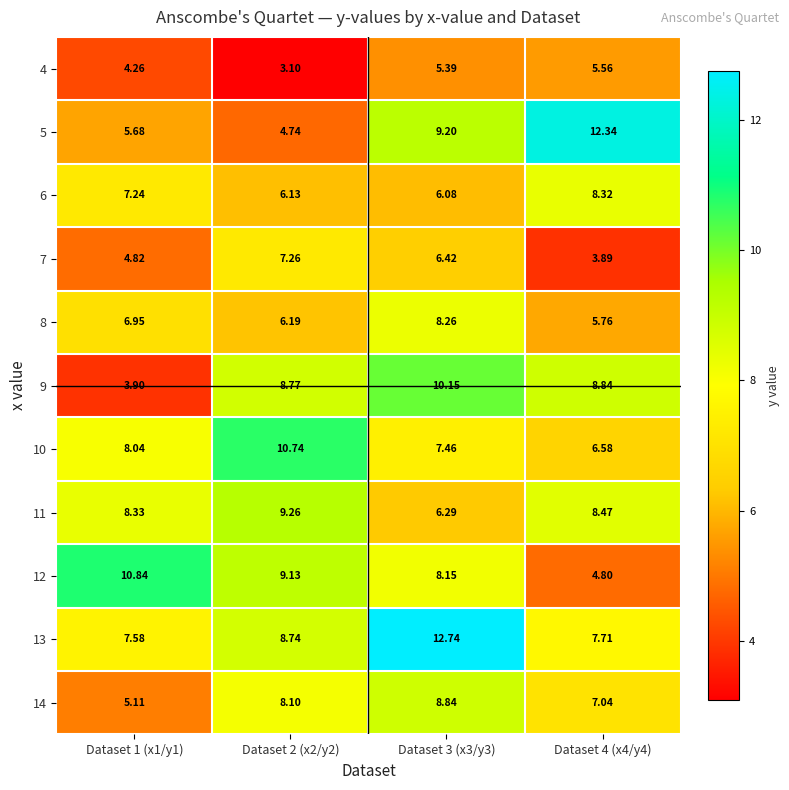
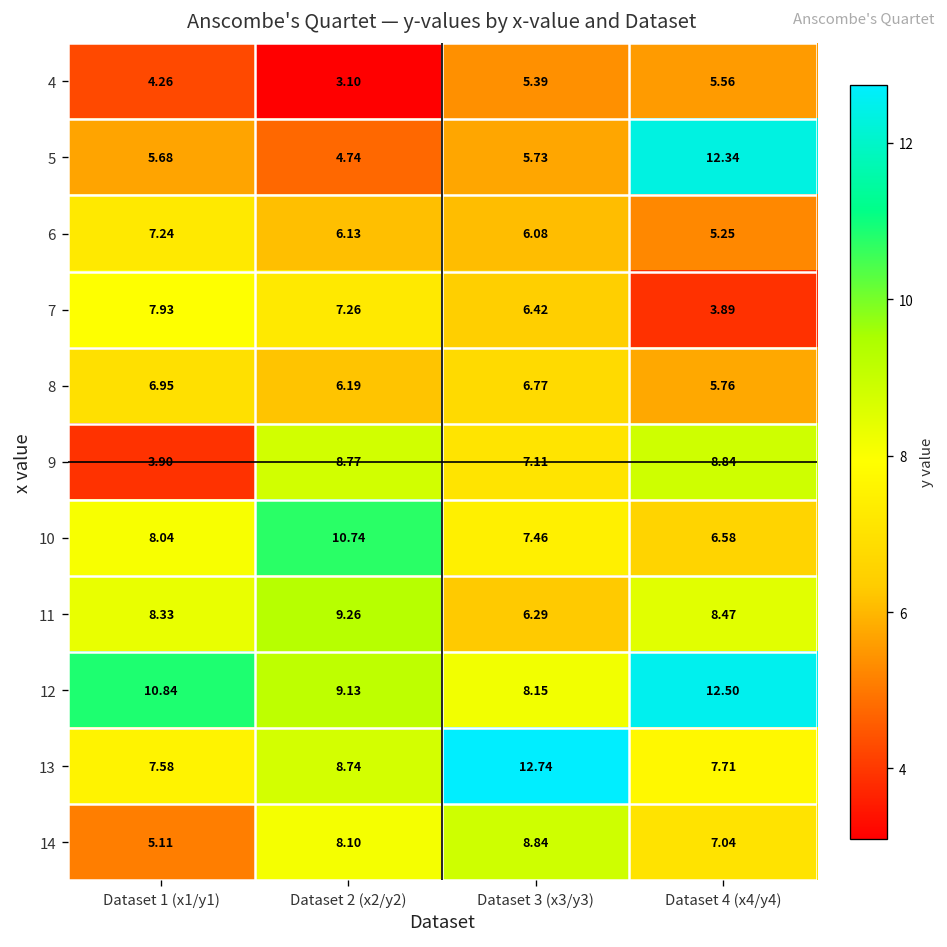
  {
    "4": {
      "Dataset 1 (x1/y1)": 4.26,
      "Dataset 2 (x2/y2)": 3.10,
      "Dataset 3 (x3/y3)": 5.39,
      "Dataset 4 (x4/y4)": 5.56
    },
    "5": {
      "Dataset 1 (x1/y1)": 5.68,
      "Dataset 2 (x2/y2)": 4.74,
-     "Dataset 3 (x3/y3)": 9.20,
+     "Dataset 3 (x3/y3)": 5.73,
      "Dataset 4 (x4/y4)": 12.34
    },
    "6": {
      "Dataset 1 (x1/y1)": 7.24,
      "Dataset 2 (x2/y2)": 6.13,
      "Dataset 3 (x3/y3)": 6.08,
-     "Dataset 4 (x4/y4)": 8.32
+     "Dataset 4 (x4/y4)": 5.25
    },
    "7": {
-     "Dataset 1 (x1/y1)": 4.82,
+     "Dataset 1 (x1/y1)": 7.93,
      "Dataset 2 (x2/y2)": 7.26,
      "Dataset 3 (x3/y3)": 6.42,
      "Dataset 4 (x4/y4)": 3.89
    },
    "8": {
      "Dataset 1 (x1/y1)": 6.95,
      "Dataset 2 (x2/y2)": 6.19,
-     "Dataset 3 (x3/y3)": 8.26,
+     "Dataset 3 (x3/y3)": 6.77,
      "Dataset 4 (x4/y4)": 5.76
    },
    "9": {
      "Dataset 1 (x1/y1)": 3.90,
      "Dataset 2 (x2/y2)": 8.77,
-     "Dataset 3 (x3/y3)": 10.15,
+     "Dataset 3 (x3/y3)": 7.11,
      "Dataset 4 (x4/y4)": 8.84
    },
    "10": {
      "Dataset 1 (x1/y1)": 8.04,
      "Dataset 2 (x2/y2)": 10.74,
      "Dataset 3 (x3/y3)": 7.46,
      "Dataset 4 (x4/y4)": 6.58
    },
    "11": {
      "Dataset 1 (x1/y1)": 8.33,
      "Dataset 2 (x2/y2)": 9.26,
      "Dataset 3 (x3/y3)": 6.29,
      "Dataset 4 (x4/y4)": 8.47
    },
    "12": {
      "Dataset 1 (x1/y1)": 10.84,
      "Dataset 2 (x2/y2)": 9.13,
      "Dataset 3 (x3/y3)": 8.15,
-     "Dataset 4 (x4/y4)": 4.80
+     "Dataset 4 (x4/y4)": 12.50
    },
    "13": {
      "Dataset 1 (x1/y1)": 7.58,
      "Dataset 2 (x2/y2)": 8.74,
      "Dataset 3 (x3/y3)": 12.74,
      "Dataset 4 (x4/y4)": 7.71
    },
    "14": {
      "Dataset 1 (x1/y1)": 5.11,
      "Dataset 2 (x2/y2)": 8.10,
      "Dataset 3 (x3/y3)": 8.84,
      "Dataset 4 (x4/y4)": 7.04
    }
  }
